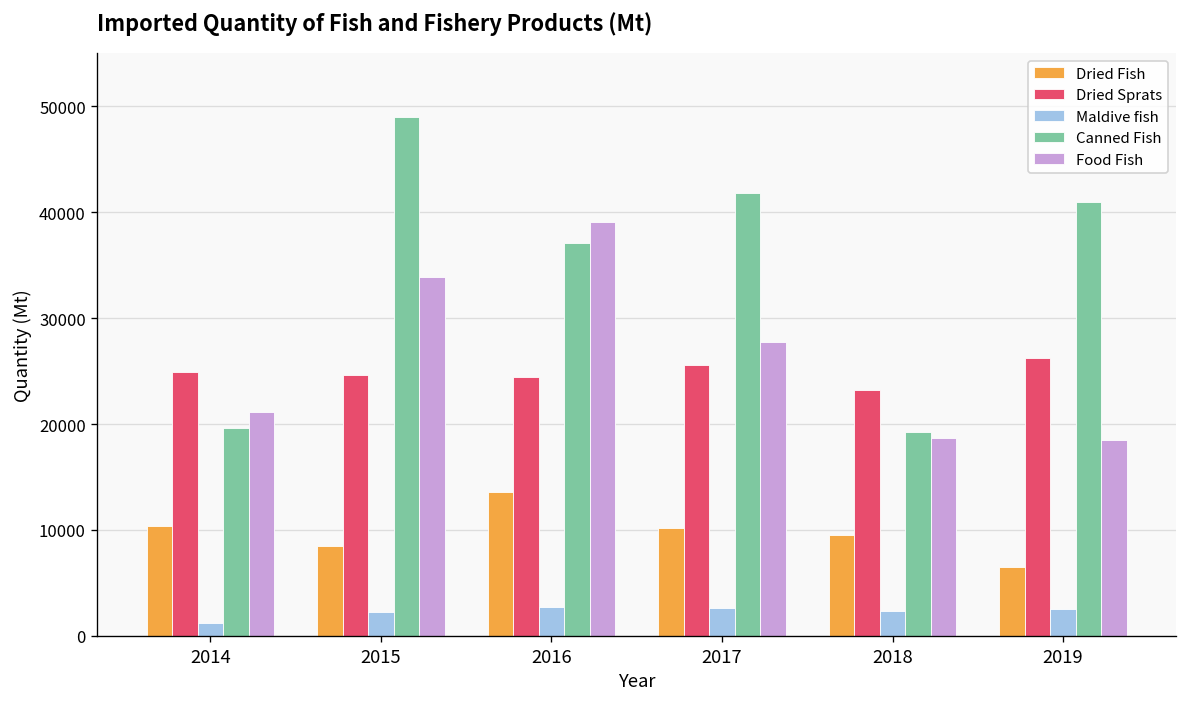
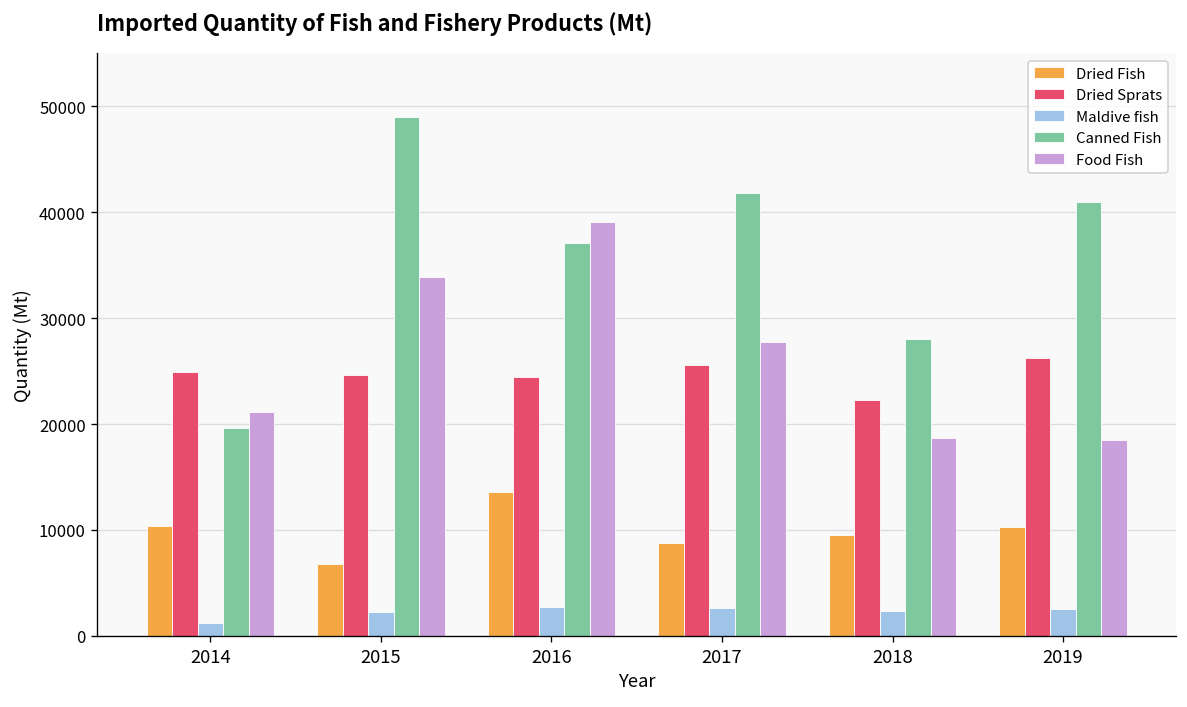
  {
    "Dried Fish": {
      "2014": 10000,
-     "2015": 8000,
+     "2015": 7000,
      "2016": 14000,
-     "2017": 10000,
+     "2017": 9000,
      "2018": 10000,
-     "2019": 6000
+     "2019": 10000
    },
    "Dried Sprats": {
      "2014": 25000,
      "2015": 25000,
      "2016": 24000,
      "2017": 26000,
-     "2018": 23000,
+     "2018": 22000,
      "2019": 26000
    },
    "Canned Fish": {
      "2014": 20000,
      "2015": 49000,
      "2016": 37000,
      "2017": 42000,
-     "2018": 19000,
+     "2018": 28000,
      "2019": 41000
    }
  }
